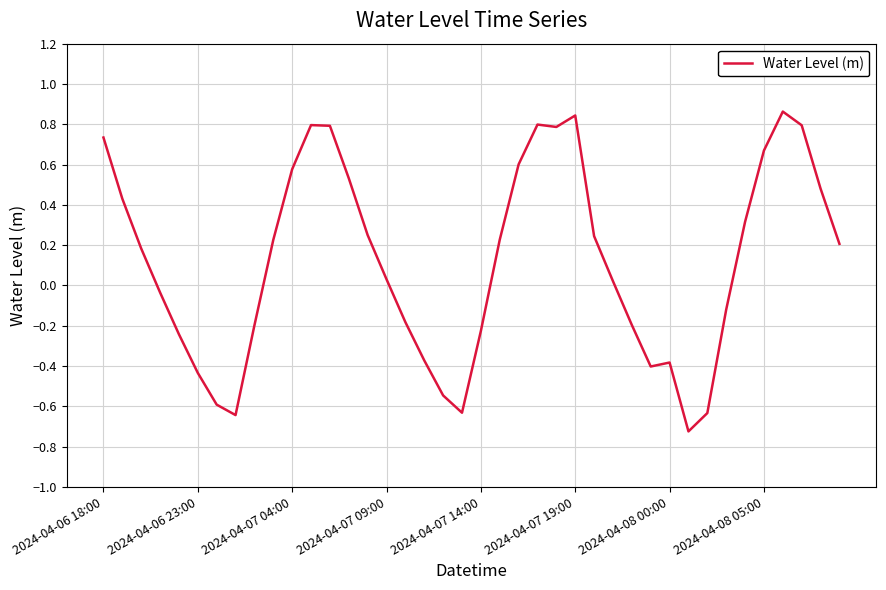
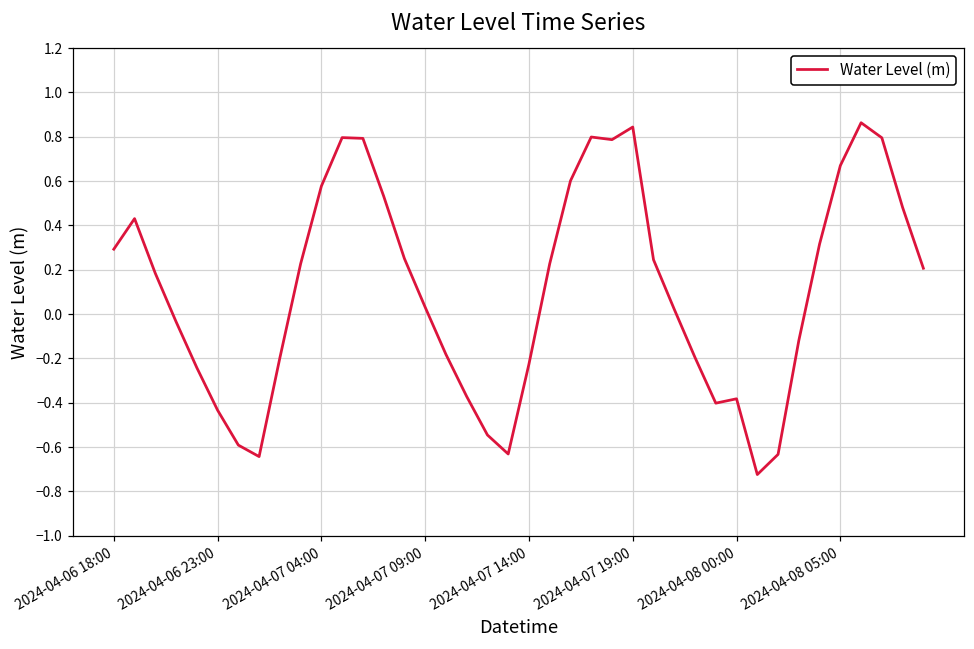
  {
-   "2024-04-06 18:00": 0.73,
+   "2024-04-06 18:00": 0.29,
    "2024-04-06 23:00": -0.43,
    "2024-04-07 04:00": 0.58,
    "2024-04-07 09:00": 0.03,
    "2024-04-07 14:00": -0.23,
    "2024-04-07 19:00": 0.84,
    "2024-04-08 00:00": -0.38,
    "2024-04-08 05:00": 0.67
  }
